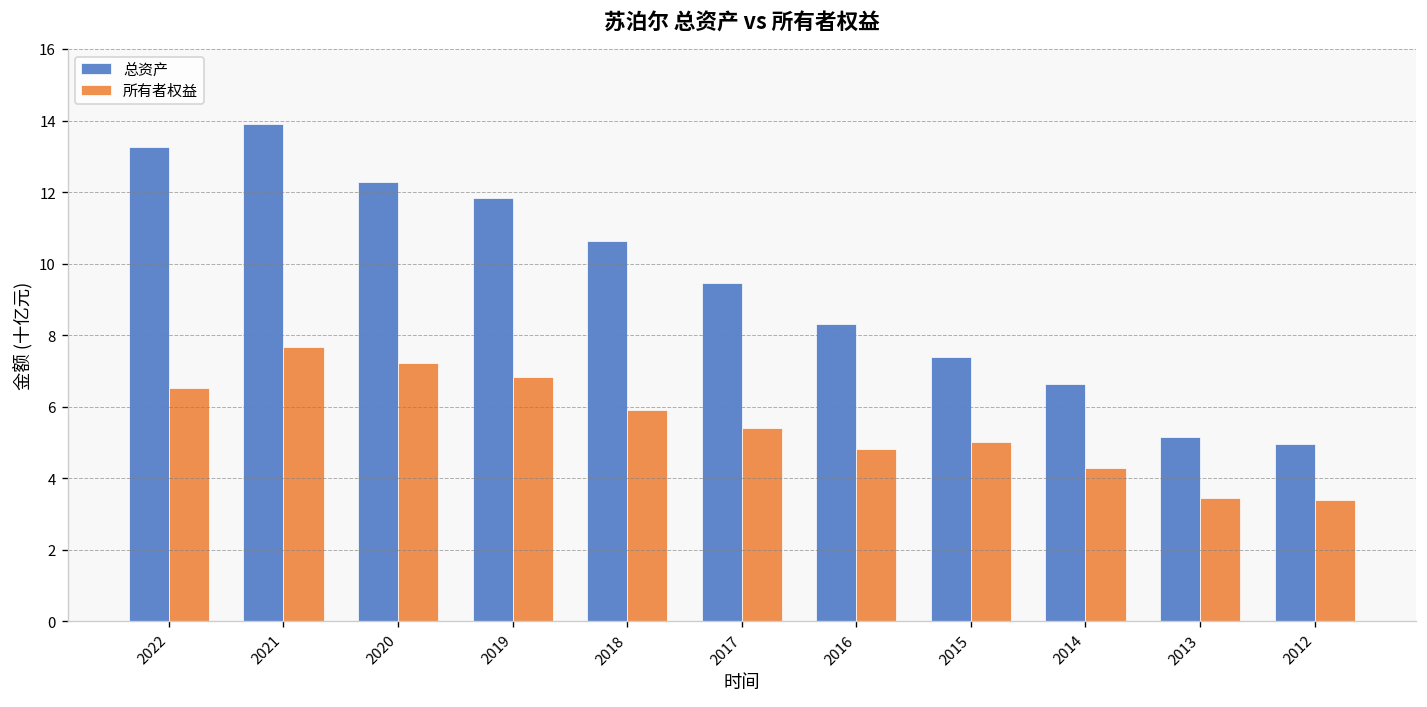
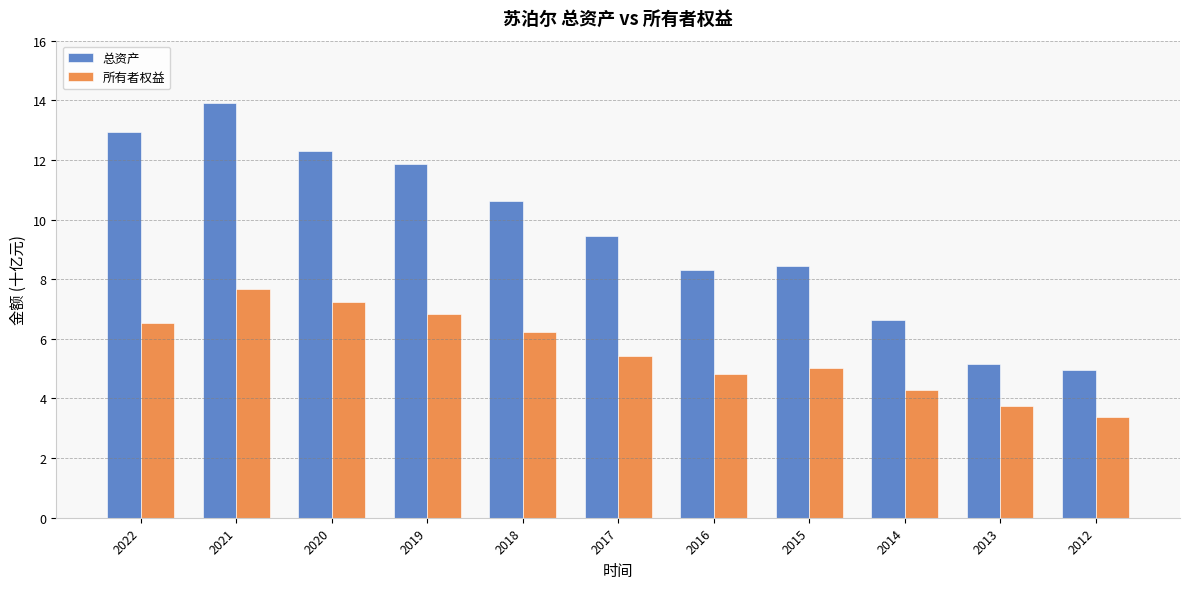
  {
    "总资产": {
-     "2022": 13.3,
+     "2022": 13.0,
      "2021": 13.9,
      "2020": 12.3,
      "2019": 11.8,
      "2018": 10.6,
      "2017": 9.5,
      "2016": 8.3,
-     "2015": 7.4,
+     "2015": 8.4,
      "2014": 6.6,
      "2013": 5.2,
      "2012": 5.0
    },
    "所有者权益": {
      "2022": 6.5,
      "2021": 7.7,
      "2020": 7.2,
      "2019": 6.8,
-     "2018": 5.9,
+     "2018": 6.2,
      "2017": 5.4,
      "2016": 4.8,
      "2015": 5.0,
      "2014": 4.3,
-     "2013": 3.4,
+     "2013": 3.7,
      "2012": 3.4
    }
  }
